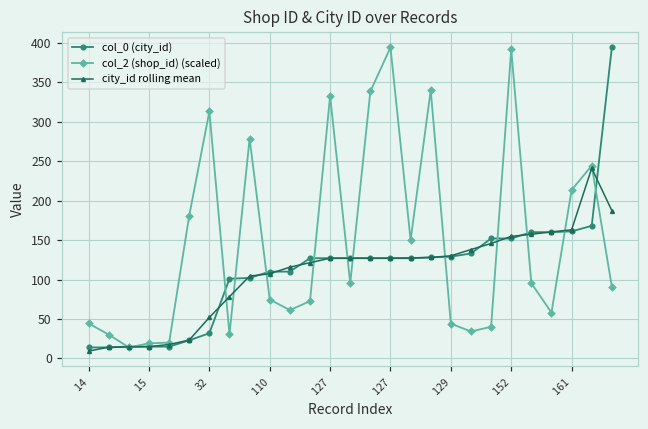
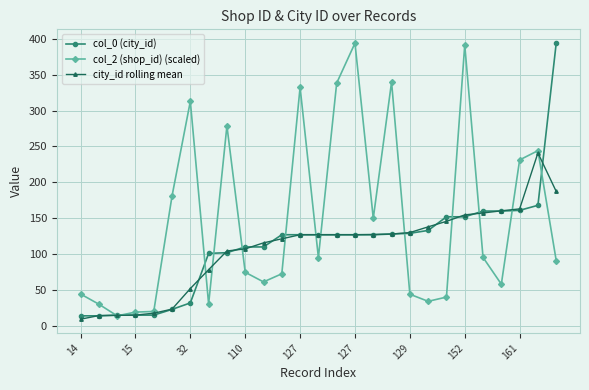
  {
    "col_2 (shop_id) (scaled)": {
      "32": 310,
      "129": 40,
-     "161": 210
+     "161": 230
    }
  }
